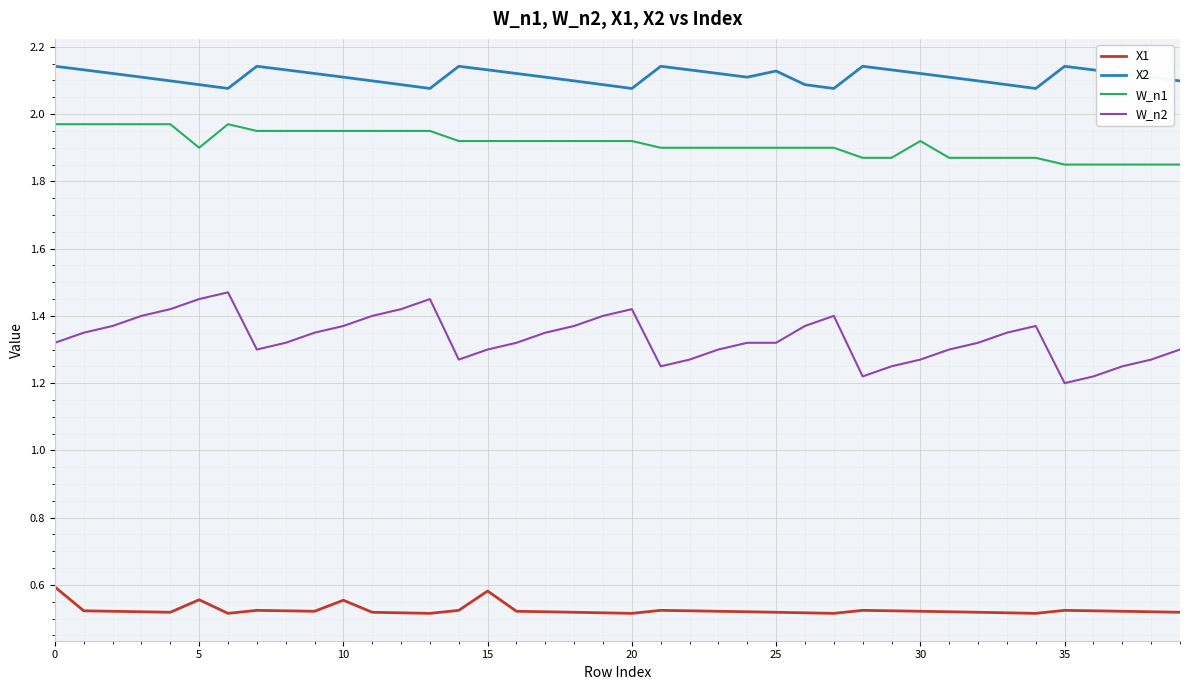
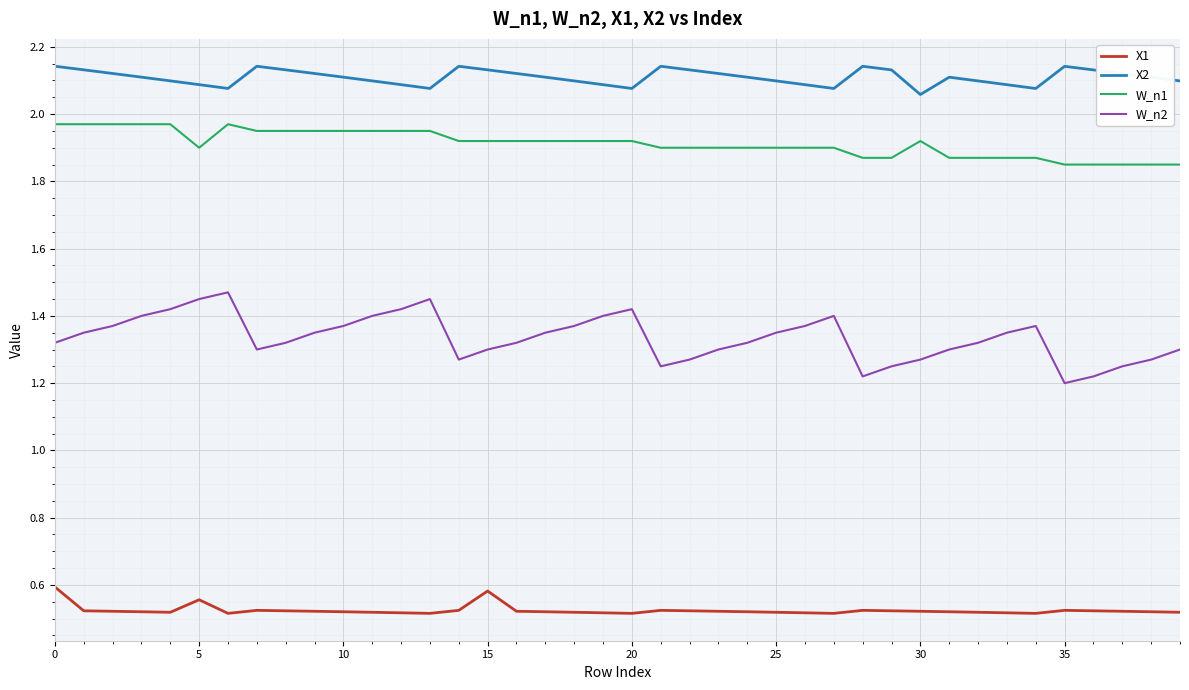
  {
    "X1": {
      "0": 0.59,
      "5": 0.56,
-     "10": 0.55,
+     "10": 0.52,
      "15": 0.58,
      "20": 0.52,
      "25": 0.52,
      "30": 0.52,
      "35": 0.52
    },
    "X2": {
      "0": 2.14,
      "5": 2.09,
      "10": 2.11,
      "15": 2.13,
      "20": 2.08,
-     "25": 2.13,
-     "30": 2.12,
+     "25": 2.10,
+     "30": 2.06,
      "35": 2.14
    },
    "W_n1": {
      "0": 1.97,
      "5": 1.90,
      "10": 1.95,
      "15": 1.92,
      "20": 1.92,
      "25": 1.90,
      "30": 1.92,
      "35": 1.85
    },
    "W_n2": {
      "0": 1.32,
      "5": 1.45,
      "10": 1.37,
      "15": 1.30,
      "20": 1.42,
-     "25": 1.32,
+     "25": 1.35,
      "30": 1.27,
      "35": 1.20
    }
  }
